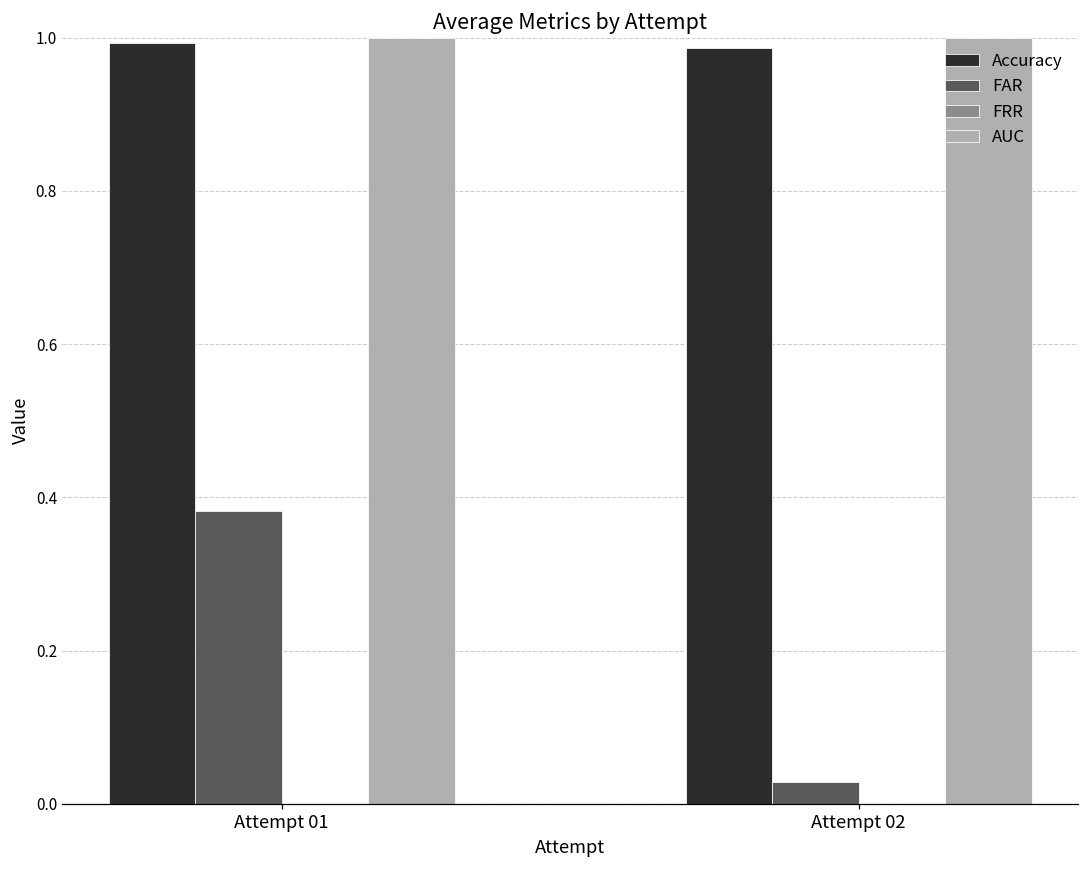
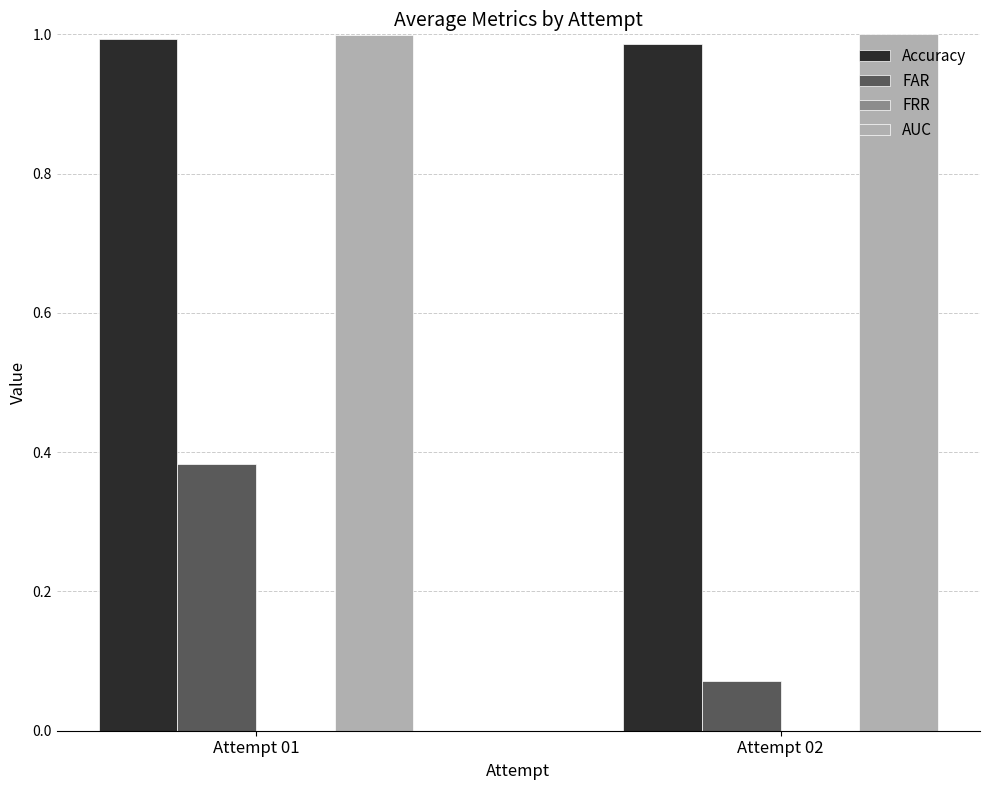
  {
    "Accuracy": {
      "Attempt 01": 0.99,
      "Attempt 02": 0.99
    },
    "FAR": {
      "Attempt 01": 0.38,
-     "Attempt 02": 0.03
+     "Attempt 02": 0.07
    },
    "FRR": {
      "Attempt 01": 0.00,
      "Attempt 02": 0.00
    },
    "AUC": {
      "Attempt 01": 1.00,
      "Attempt 02": 1.00
    }
  }
